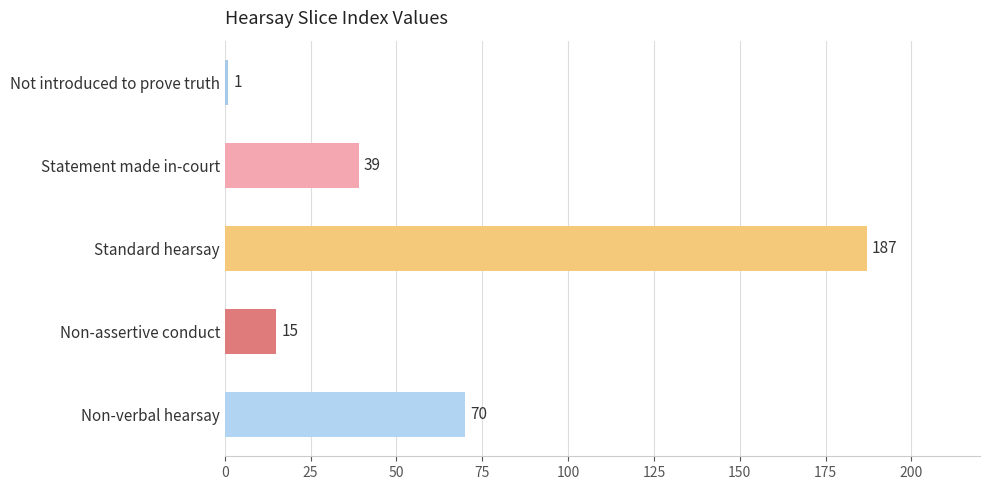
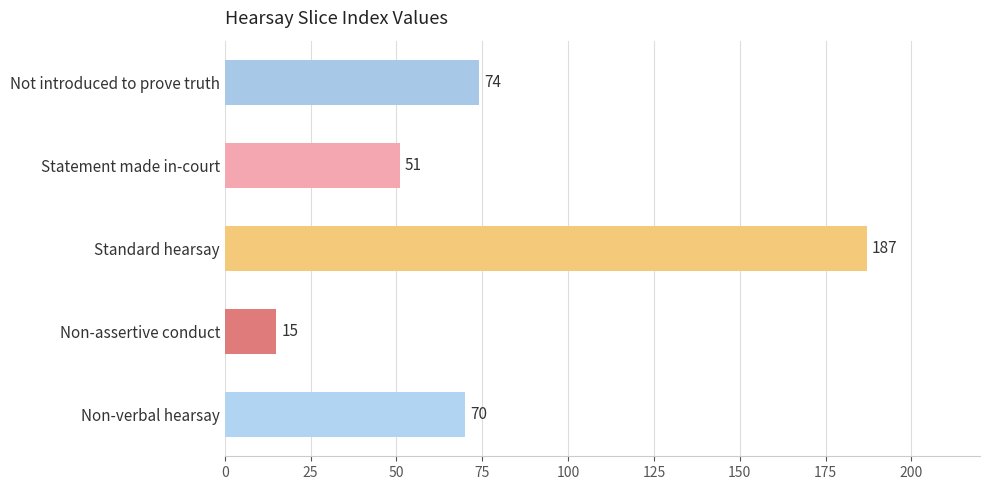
  {
-   "Not introduced to prove truth": 1,
-   "Statement made in-court": 39,
+   "Not introduced to prove truth": 74,
+   "Statement made in-court": 51,
    "Standard hearsay": 187,
    "Non-assertive conduct": 15,
    "Non-verbal hearsay": 70
  }
